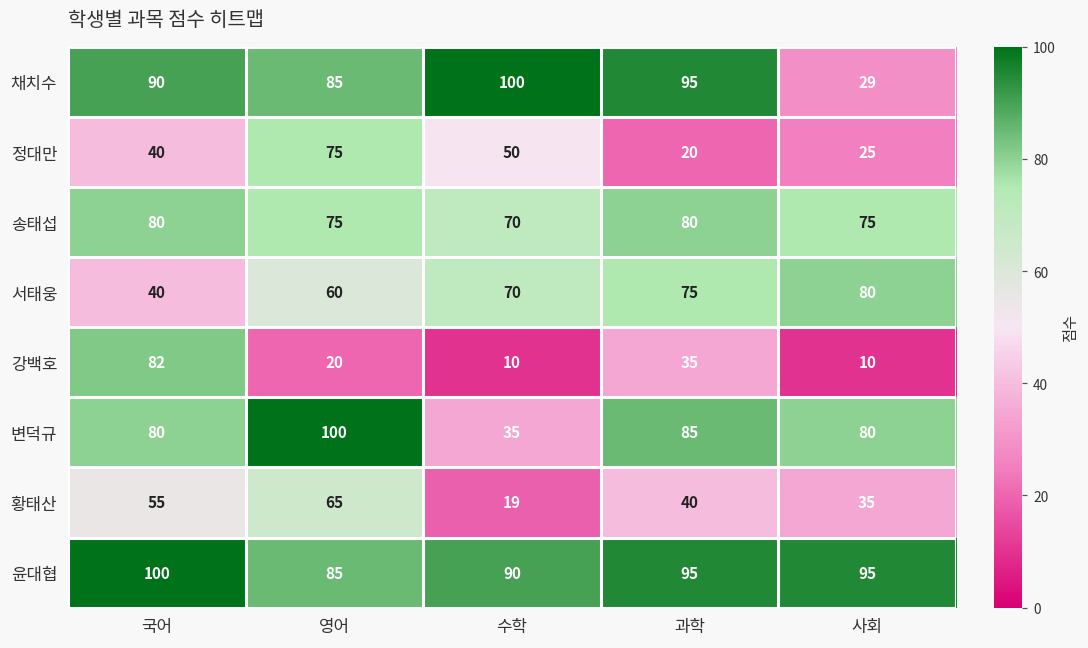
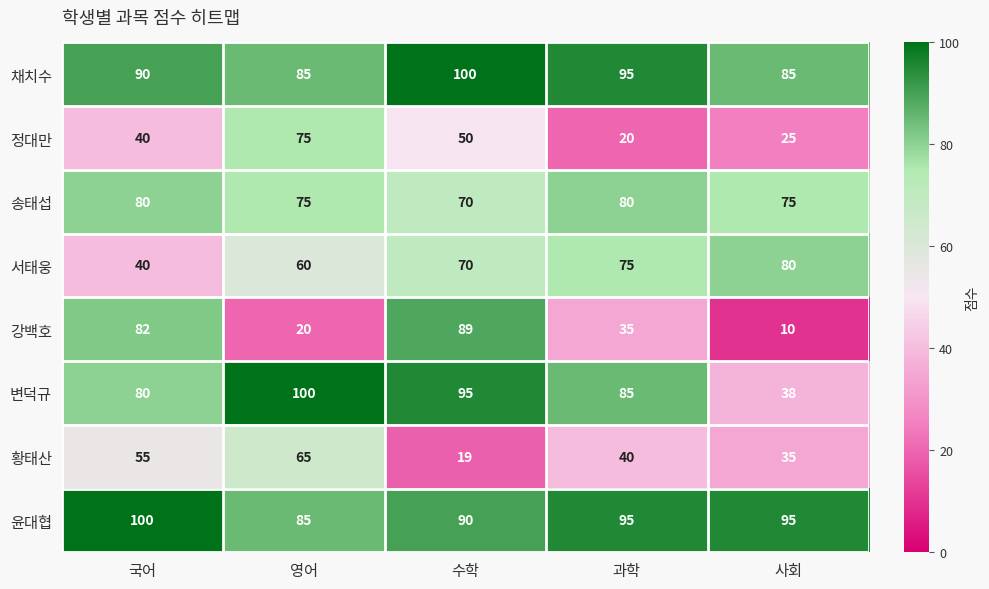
  {
    "채치수": {
      "국어": 90,
      "영어": 85,
      "수학": 100,
      "과학": 95,
-     "사회": 29
+     "사회": 85
    },
    "정대만": {
      "국어": 40,
      "영어": 75,
      "수학": 50,
      "과학": 20,
      "사회": 25
    },
    "송태섭": {
      "국어": 80,
      "영어": 75,
      "수학": 70,
      "과학": 80,
      "사회": 75
    },
    "서태웅": {
      "국어": 40,
      "영어": 60,
      "수학": 70,
      "과학": 75,
      "사회": 80
    },
    "강백호": {
      "국어": 82,
      "영어": 20,
-     "수학": 10,
+     "수학": 89,
      "과학": 35,
      "사회": 10
    },
    "변덕규": {
      "국어": 80,
      "영어": 100,
-     "수학": 35,
+     "수학": 95,
      "과학": 85,
-     "사회": 80
+     "사회": 38
    },
    "황태산": {
      "국어": 55,
      "영어": 65,
      "수학": 19,
      "과학": 40,
      "사회": 35
    },
    "윤대협": {
      "국어": 100,
      "영어": 85,
      "수학": 90,
      "과학": 95,
      "사회": 95
    }
  }
